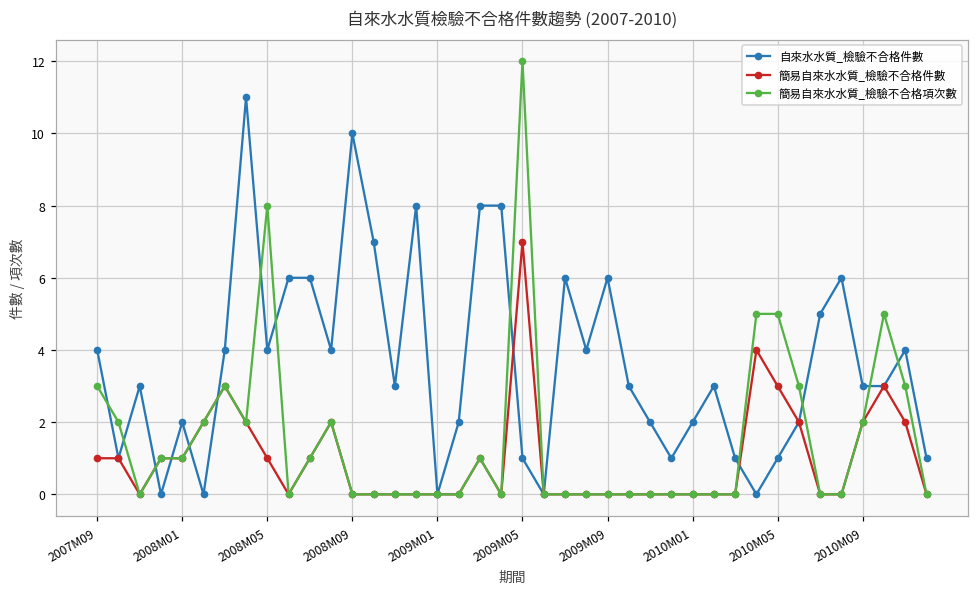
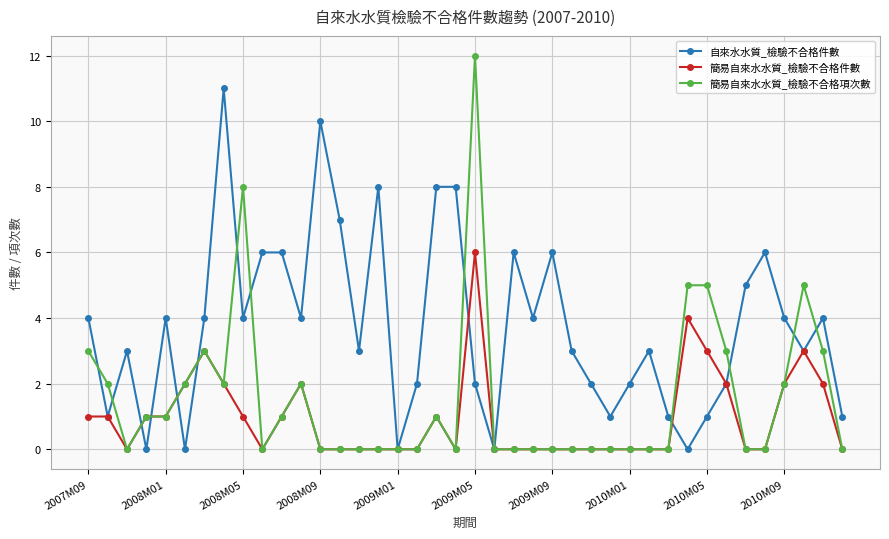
  {
    "自來水水質_檢驗不合格件數": {
      "2007M09": 4,
-     "2008M01": 2,
+     "2008M01": 4,
      "2008M05": 4,
      "2008M09": 10,
-     "2009M05": 1,
+     "2009M05": 2,
      "2009M09": 6,
      "2010M01": 2,
      "2010M05": 1,
-     "2010M09": 3
+     "2010M09": 4
    },
    "簡易自來水水質_檢驗不合格件數": {
      "2007M09": 1,
      "2008M05": 1,
-     "2009M05": 7,
+     "2009M05": 6,
      "2010M05": 3
    },
    "簡易自來水水質_檢驗不合格項次數": {
      "2007M09": 3,
      "2008M05": 8,
      "2009M05": 12,
      "2010M05": 5
    }
  }
